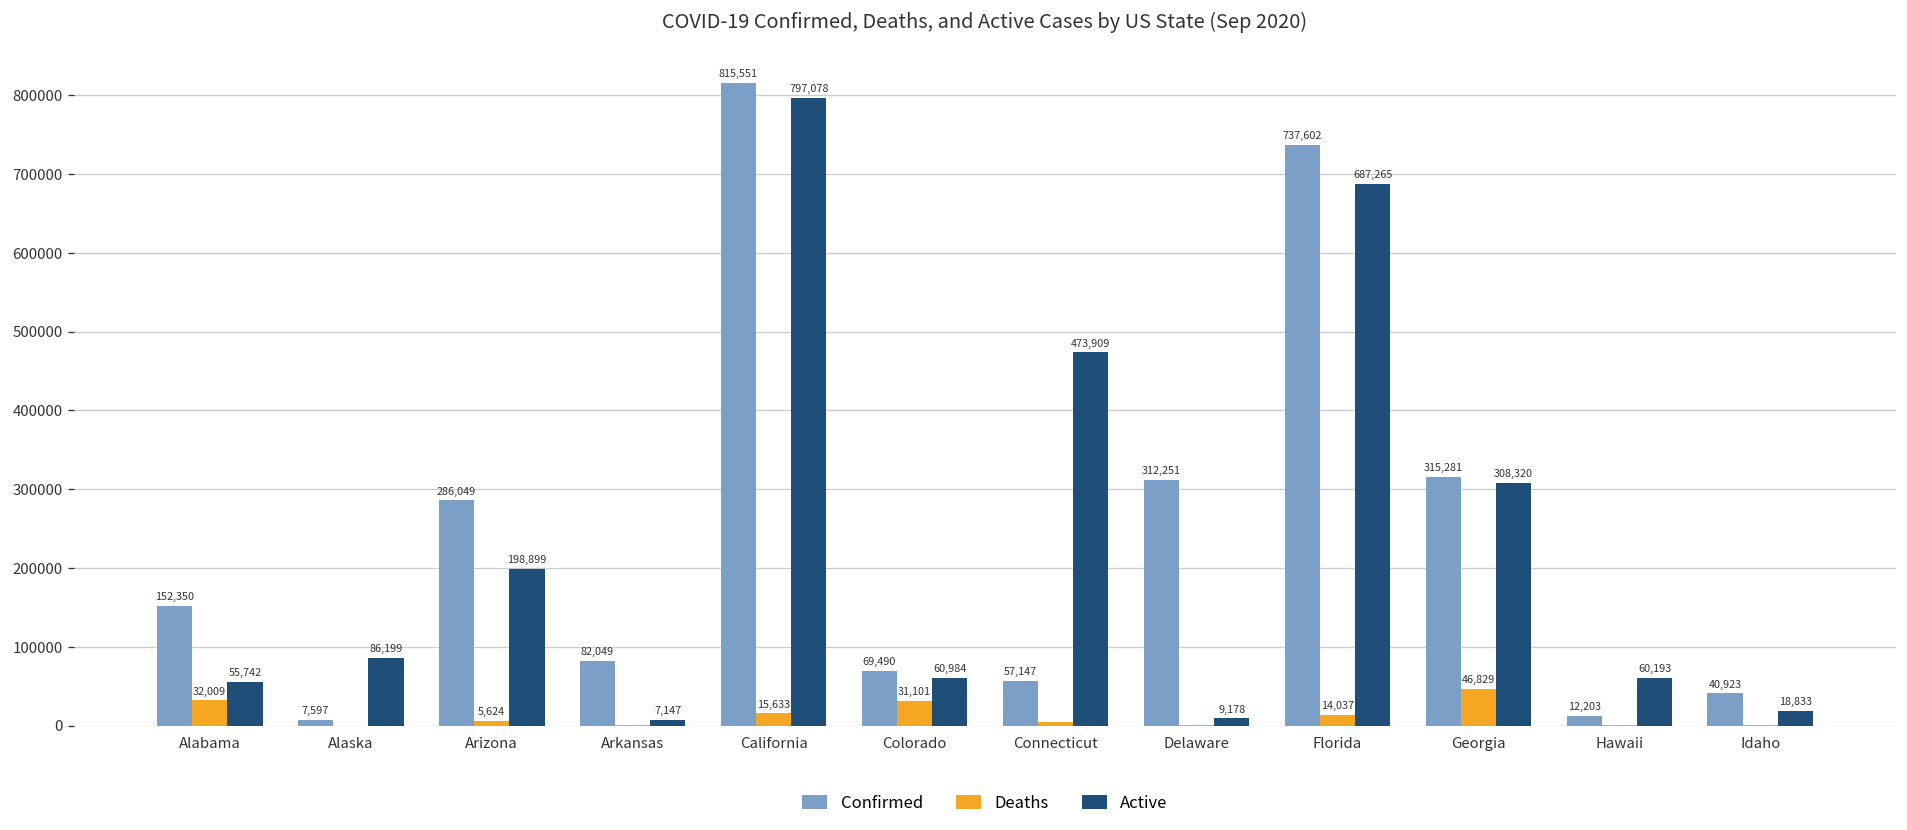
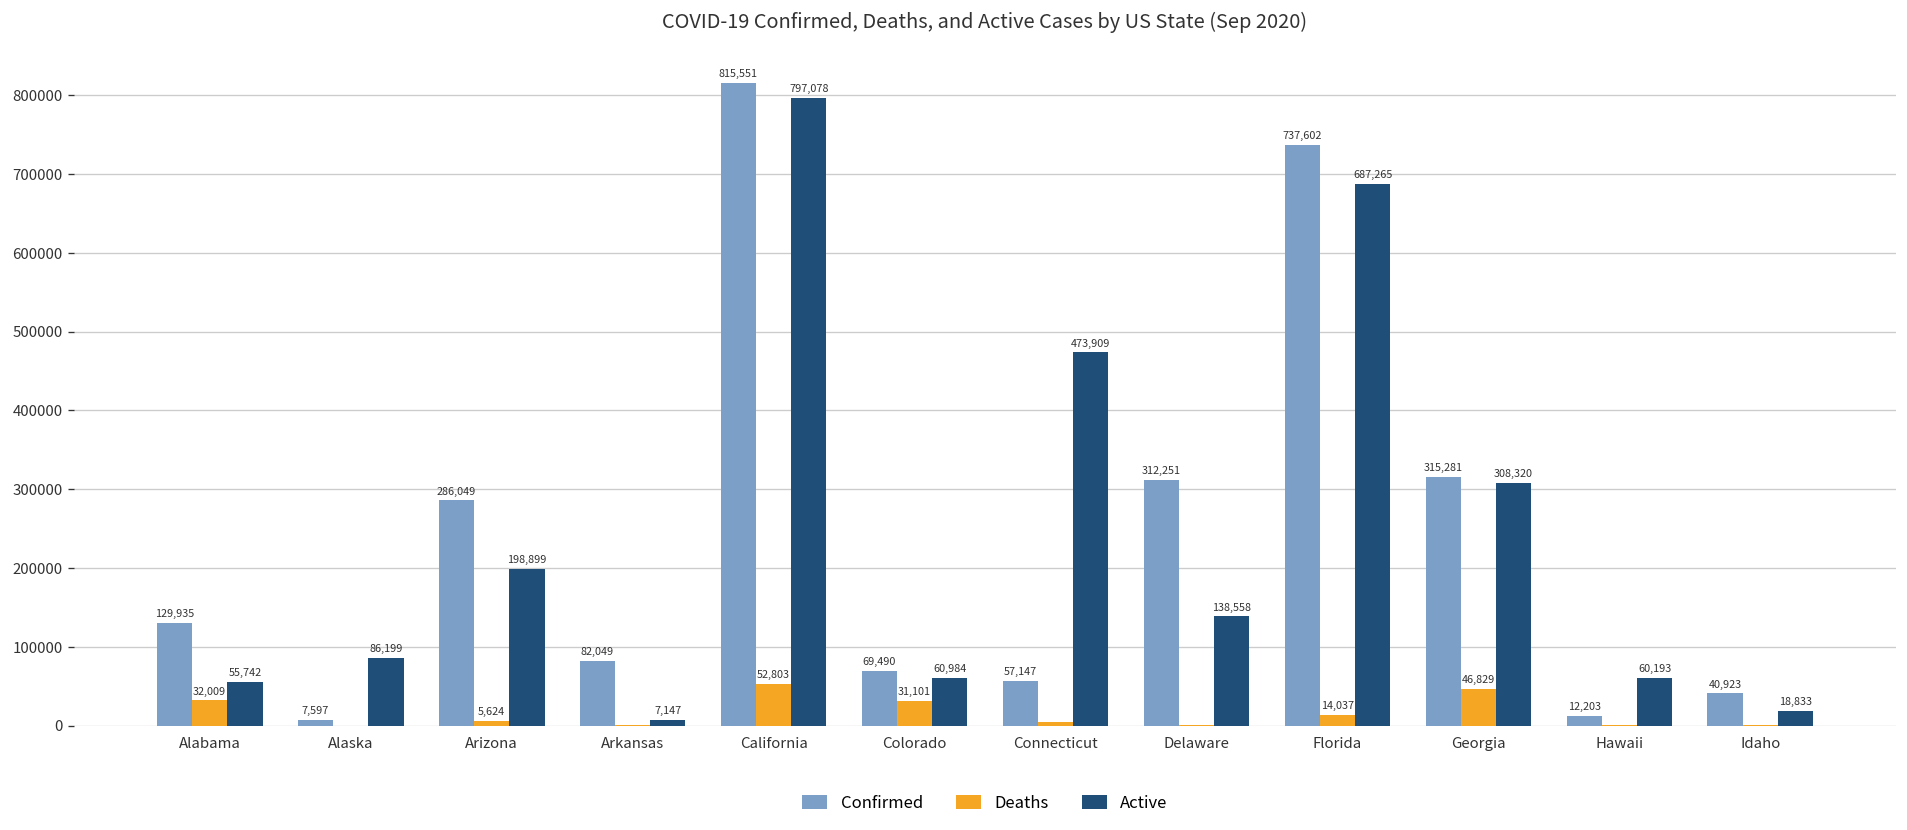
  {
    "Confirmed": {
-     "Alabama": "152,350",
+     "Alabama": "129,935",
      "Alaska": "7,597",
      "Arizona": "286,049",
      "Arkansas": "82,049",
      "California": "815,551",
      "Colorado": "69,490",
      "Connecticut": "57,147",
      "Delaware": "312,251",
      "Florida": "737,602",
      "Georgia": "315,281",
      "Hawaii": "12,203",
      "Idaho": "40,923"
    },
    "Deaths": {
      "Alabama": "32,009",
      "Arizona": "5,624",
-     "California": "15,633",
+     "California": "52,803",
      "Colorado": "31,101",
      "Florida": "14,037",
      "Georgia": "46,829"
    },
    "Active": {
      "Alabama": "55,742",
      "Alaska": "86,199",
      "Arizona": "198,899",
      "Arkansas": "7,147",
      "California": "797,078",
      "Colorado": "60,984",
      "Connecticut": "473,909",
-     "Delaware": "9,178",
+     "Delaware": "138,558",
      "Florida": "687,265",
      "Georgia": "308,320",
      "Hawaii": "60,193",
      "Idaho": "18,833"
    }
  }
